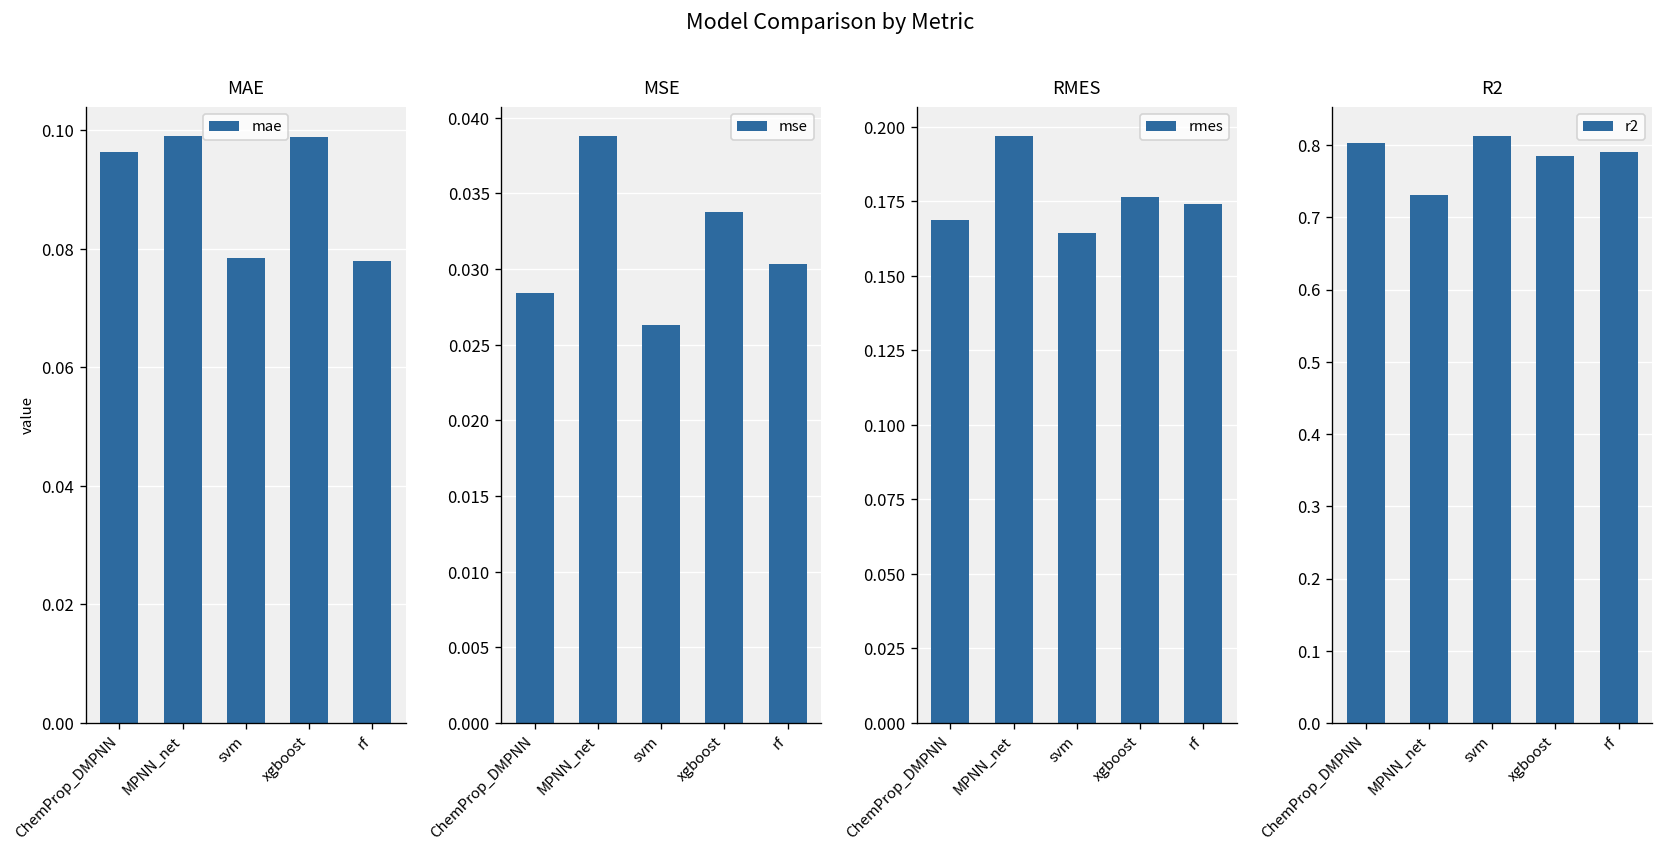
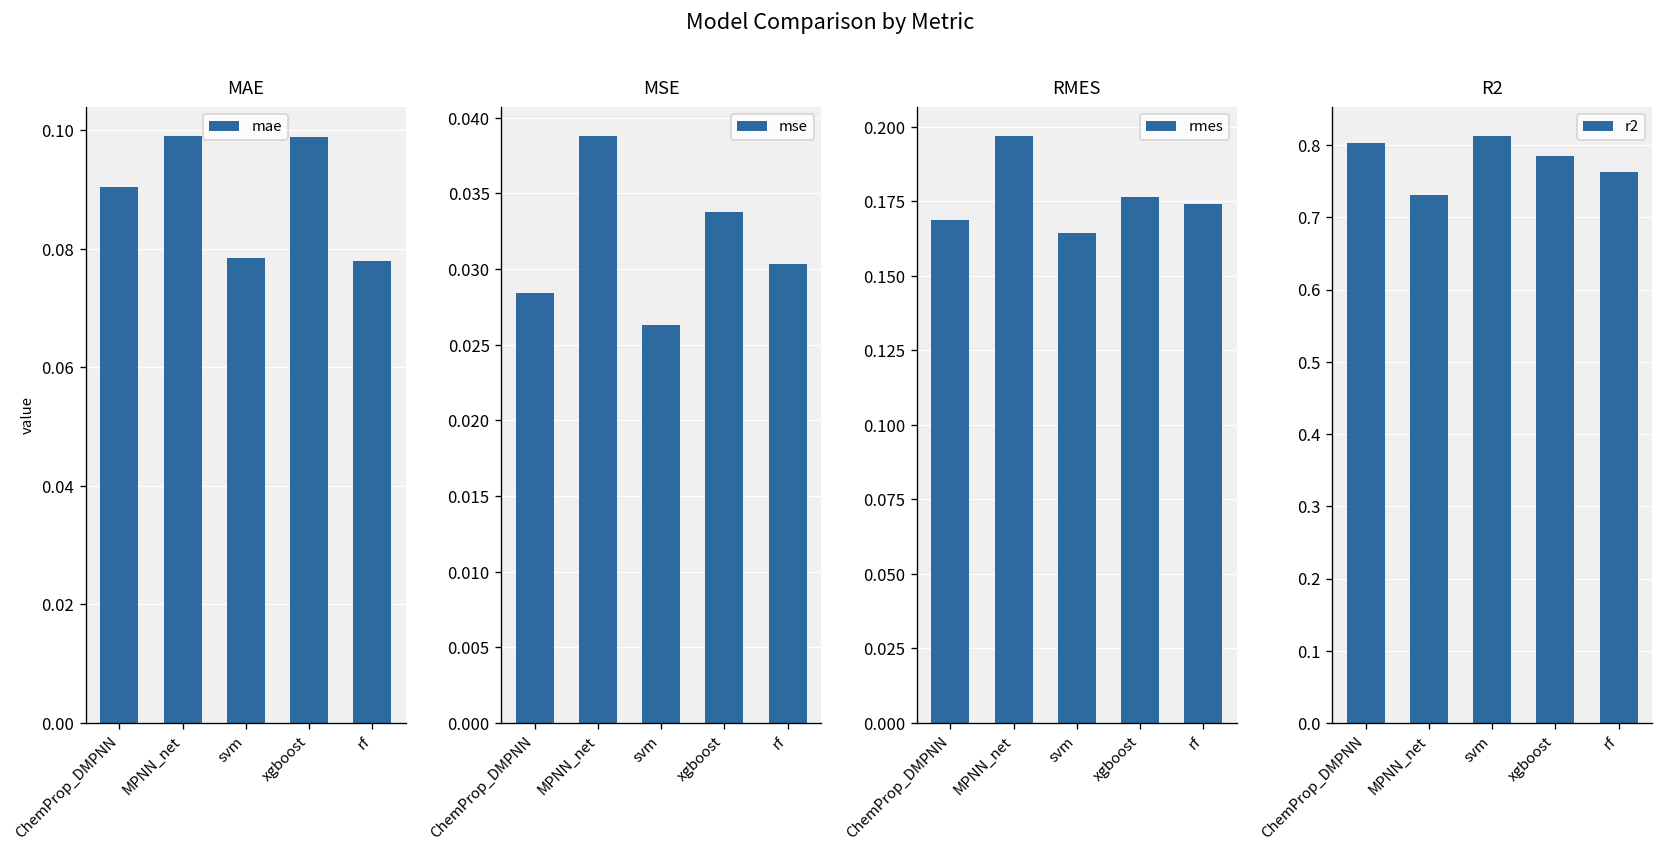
  {
    "MAE": {
-     "ChemProp_DMPNN": 0.096,
+     "ChemProp_DMPNN": 0.090,
      "MPNN_net": 0.099,
      "svm": 0.079,
      "xgboost": 0.099,
      "rf": 0.078
    },
    "MSE": {
      "ChemProp_DMPNN": 0.0284,
      "MPNN_net": 0.0388,
      "svm": 0.0263,
      "xgboost": 0.0338,
      "rf": 0.0303
    },
    "RMES": {
      "ChemProp_DMPNN": 0.169,
      "MPNN_net": 0.197,
      "svm": 0.164,
      "xgboost": 0.176,
      "rf": 0.174
    },
    "R2": {
      "ChemProp_DMPNN": 0.80,
      "MPNN_net": 0.73,
      "svm": 0.81,
      "xgboost": 0.78,
-     "rf": 0.79
+     "rf": 0.76
    }
  }
